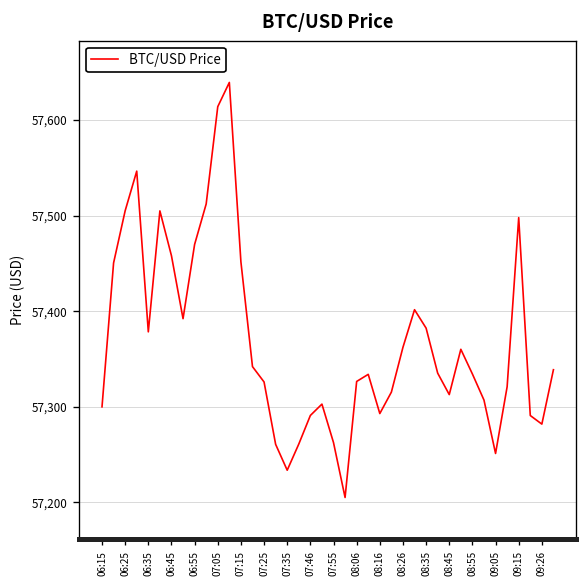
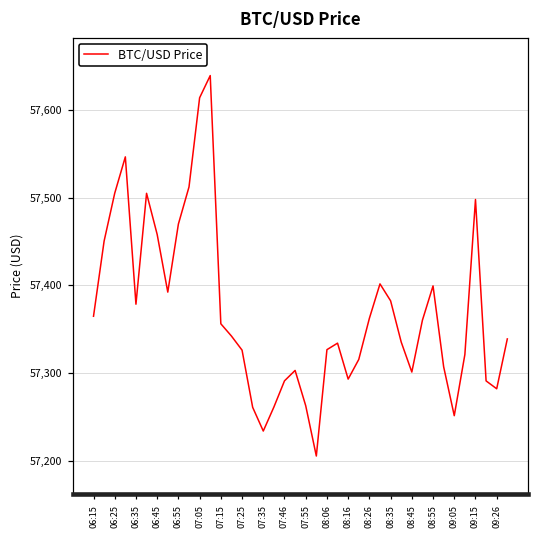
  {
-   "06:15": "57,300",
+   "06:15": "57,360",
    "06:25": "57,510",
    "06:35": "57,380",
    "06:45": "57,460",
    "06:55": "57,470",
    "07:05": "57,610",
-   "07:15": "57,450",
+   "07:15": "57,360",
    "07:25": "57,330",
    "07:35": "57,230",
    "07:46": "57,290",
    "07:55": "57,260",
    "08:06": "57,330",
    "08:16": "57,290",
    "08:26": "57,360",
    "08:35": "57,380",
-   "08:45": "57,310",
-   "08:55": "57,330",
+   "08:45": "57,300",
+   "08:55": "57,400",
    "09:05": "57,250",
    "09:15": "57,500",
    "09:26": "57,280"
  }
